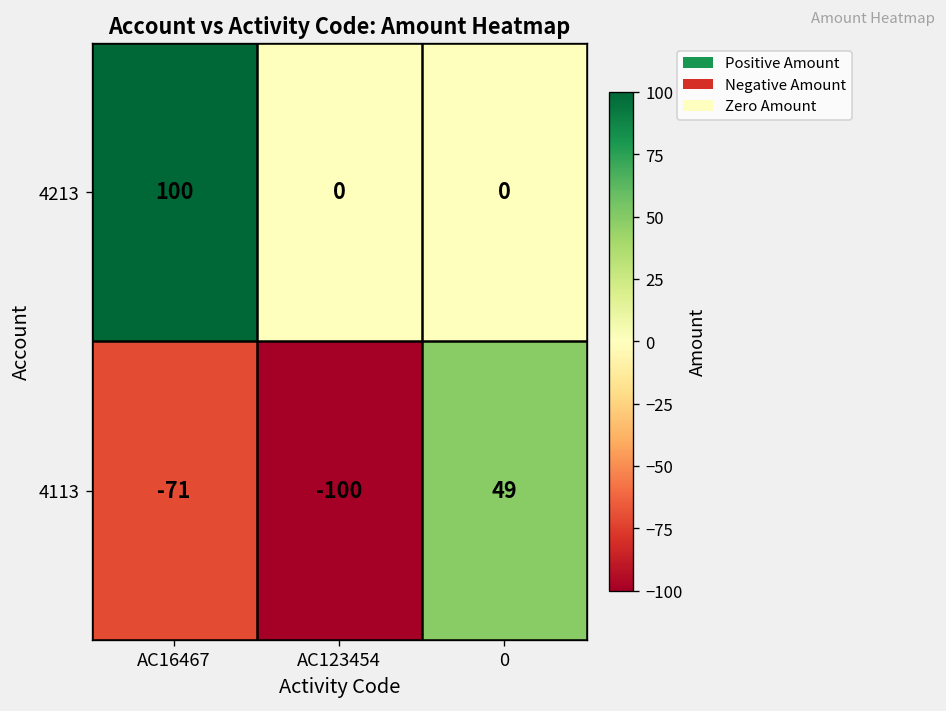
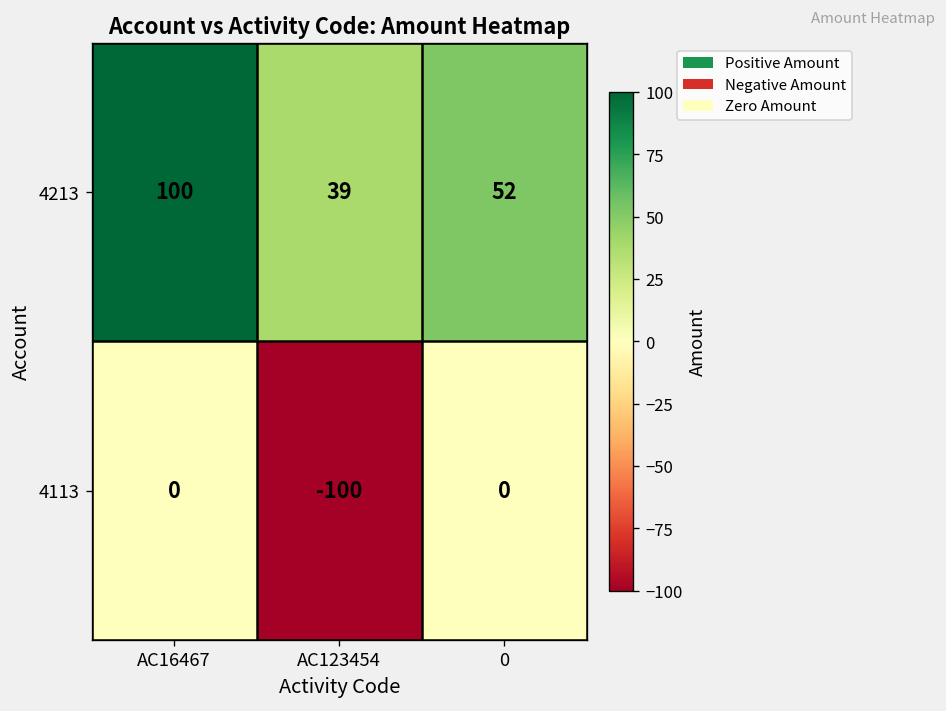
  {
    "4213": {
      "AC16467": 100,
-     "AC123454": 0,
-     "0": 0
+     "AC123454": 39,
+     "0": 52
    },
    "4113": {
-     "AC16467": -71,
+     "AC16467": 0,
      "AC123454": -100,
-     "0": 49
+     "0": 0
    }
  }
